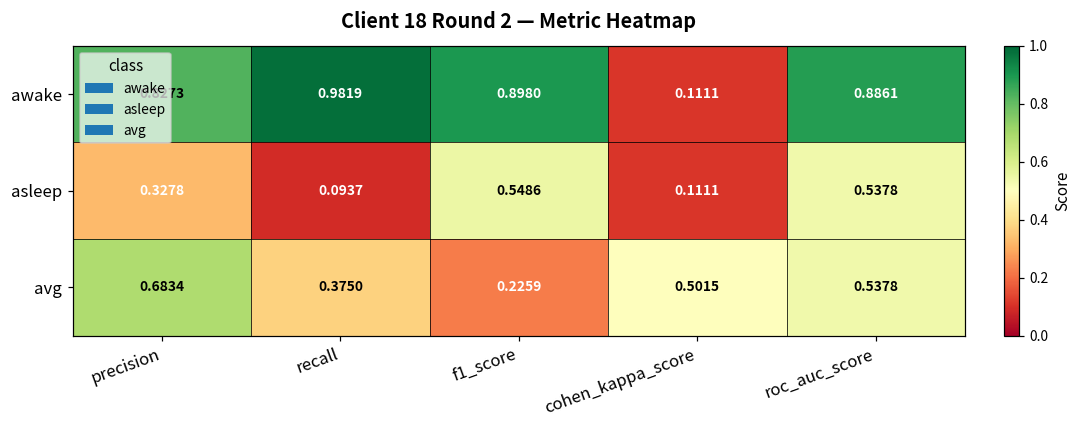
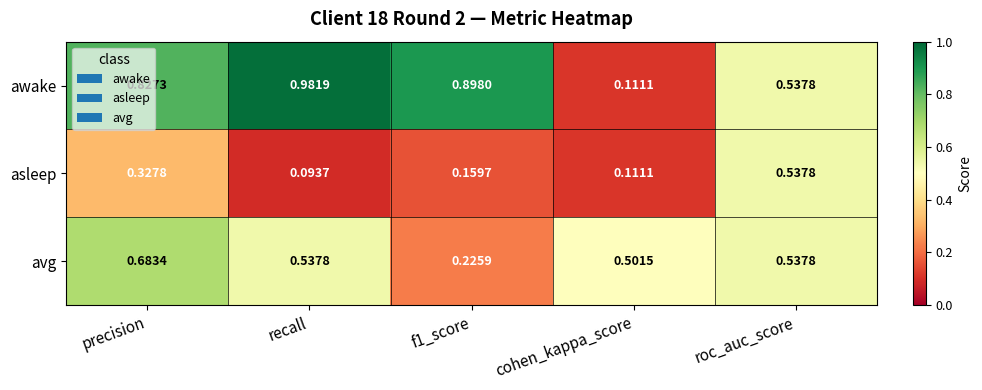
  {
    "awake": {
      "recall": 0.9819,
      "f1_score": 0.8980,
      "cohen_kappa_score": 0.1111,
-     "roc_auc_score": 0.8861
+     "roc_auc_score": 0.5378
    },
    "asleep": {
      "precision": 0.3278,
      "recall": 0.0937,
-     "f1_score": 0.5486,
+     "f1_score": 0.1597,
      "cohen_kappa_score": 0.1111,
      "roc_auc_score": 0.5378
    },
    "avg": {
      "precision": 0.6834,
-     "recall": 0.3750,
+     "recall": 0.5378,
      "f1_score": 0.2259,
      "cohen_kappa_score": 0.5015,
      "roc_auc_score": 0.5378
    }
  }
